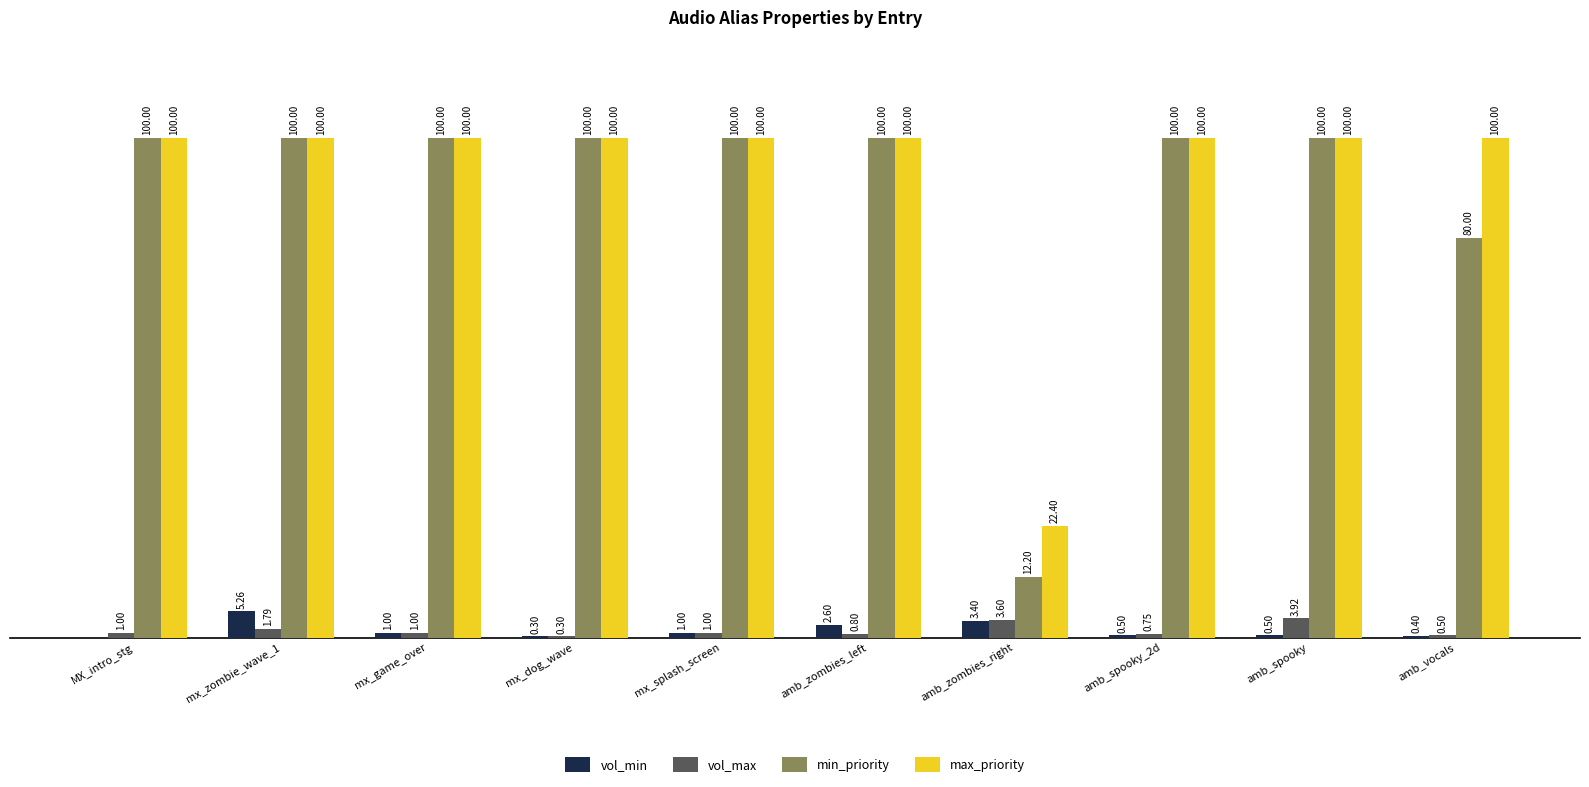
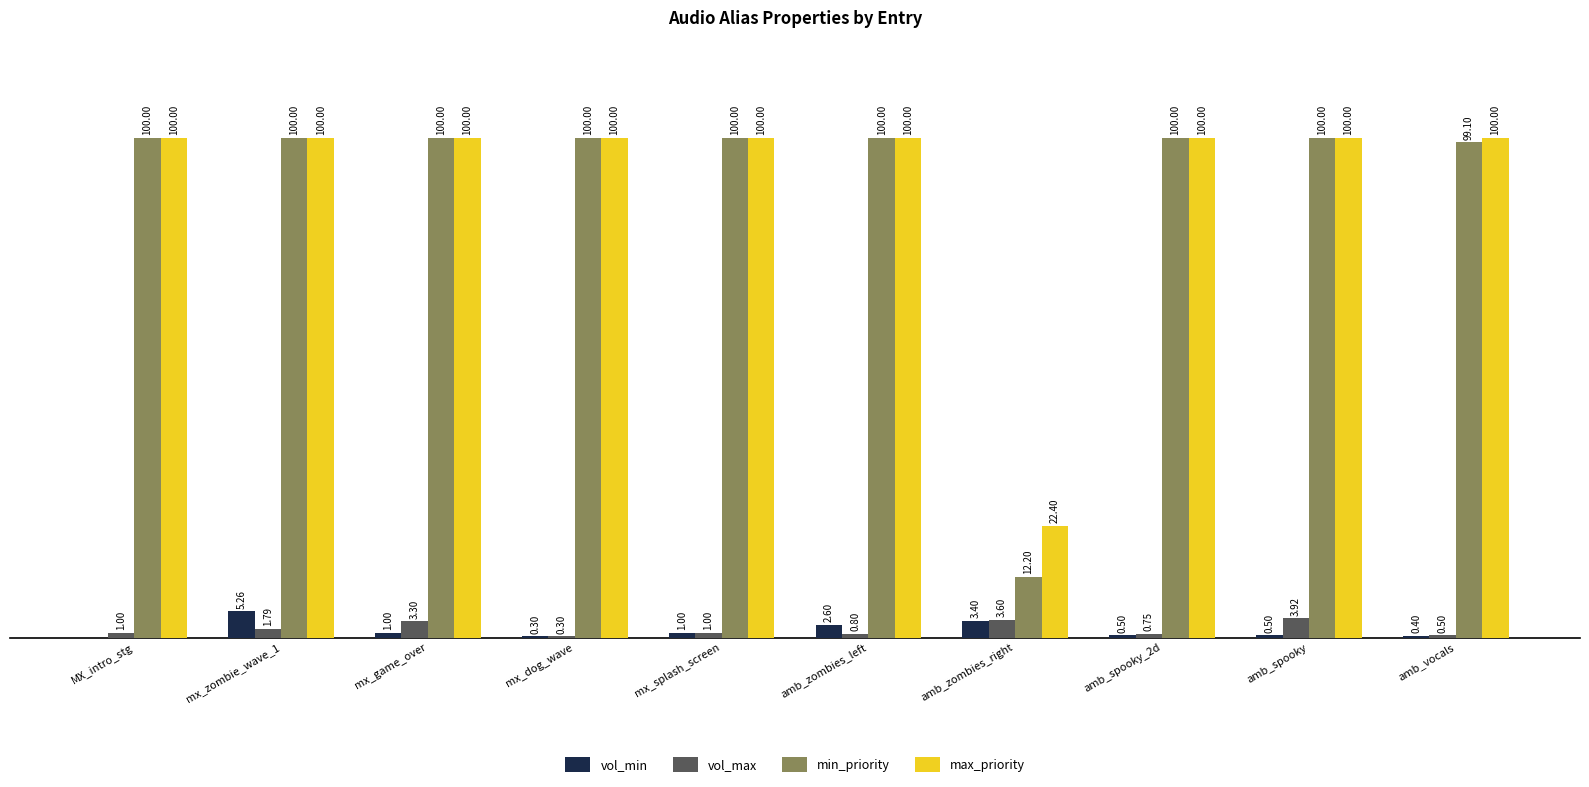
  {
    "vol_min": {
      "mx_zombie_wave_1": 5.26,
      "mx_game_over": 1.00,
      "mx_dog_wave": 0.30,
      "mx_splash_screen": 1.00,
      "amb_zombies_left": 2.60,
      "amb_zombies_right": 3.40,
      "amb_spooky_2d": 0.50,
      "amb_spooky": 0.50,
      "amb_vocals": 0.40
    },
    "vol_max": {
      "MX_intro_stg": 1.00,
      "mx_zombie_wave_1": 1.79,
-     "mx_game_over": 1.00,
+     "mx_game_over": 3.30,
      "mx_dog_wave": 0.30,
      "mx_splash_screen": 1.00,
      "amb_zombies_left": 0.80,
      "amb_zombies_right": 3.60,
      "amb_spooky_2d": 0.75,
      "amb_spooky": 3.92,
      "amb_vocals": 0.50
    },
    "min_priority": {
      "MX_intro_stg": 100.00,
      "mx_zombie_wave_1": 100.00,
      "mx_game_over": 100.00,
      "mx_dog_wave": 100.00,
      "mx_splash_screen": 100.00,
      "amb_zombies_left": 100.00,
      "amb_zombies_right": 12.20,
      "amb_spooky_2d": 100.00,
      "amb_spooky": 100.00,
-     "amb_vocals": 80.00
+     "amb_vocals": 99.10
    },
    "max_priority": {
      "MX_intro_stg": 100.00,
      "mx_zombie_wave_1": 100.00,
      "mx_game_over": 100.00,
      "mx_dog_wave": 100.00,
      "mx_splash_screen": 100.00,
      "amb_zombies_left": 100.00,
      "amb_zombies_right": 22.40,
      "amb_spooky_2d": 100.00,
      "amb_spooky": 100.00,
      "amb_vocals": 100.00
    }
  }
